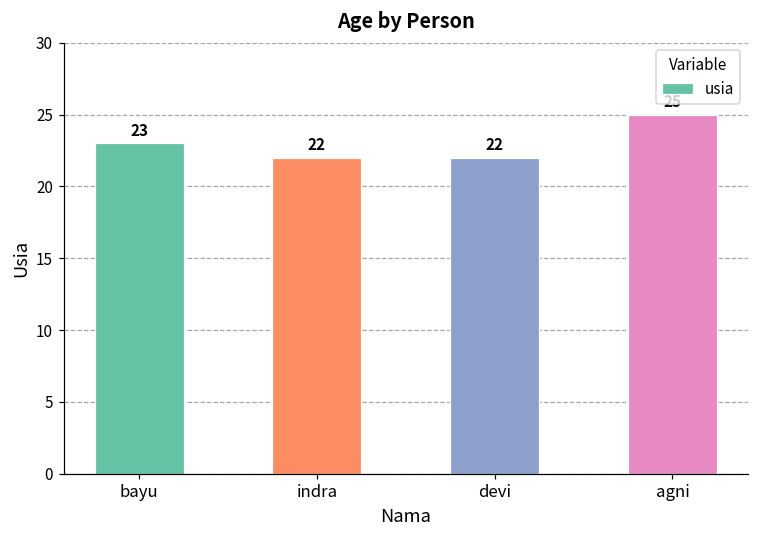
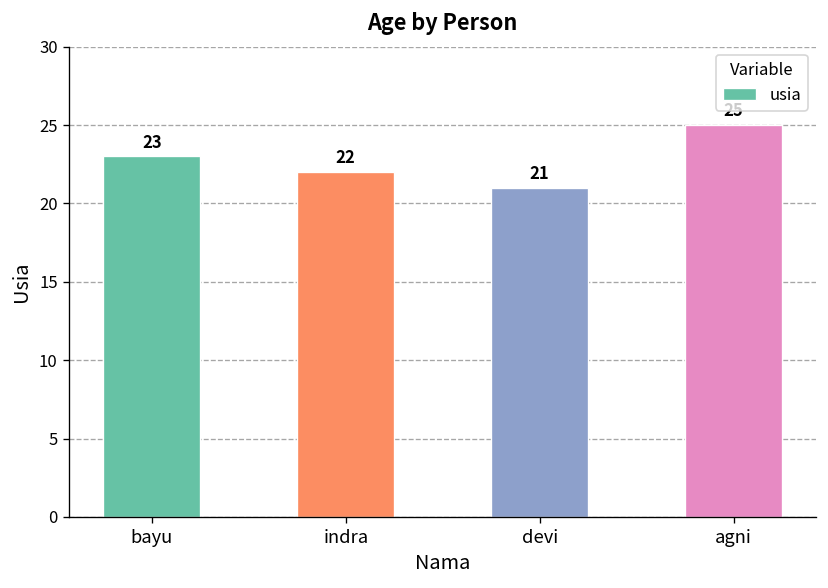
  {
    "bayu": 23,
    "indra": 22,
-   "devi": 22
+   "devi": 21
  }
